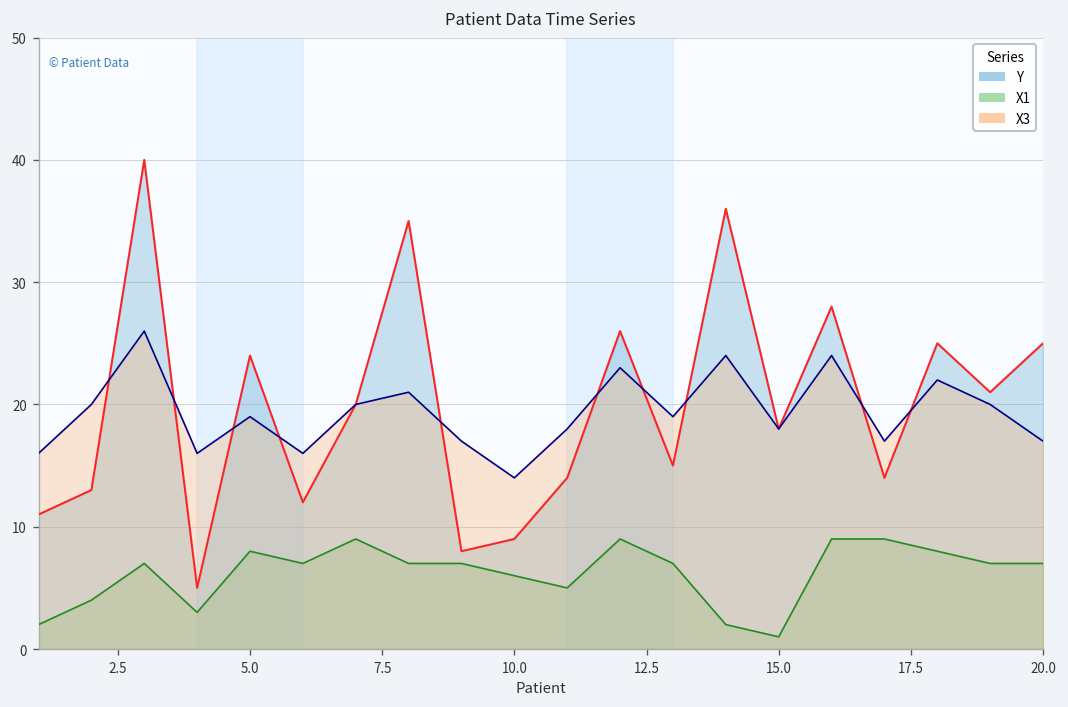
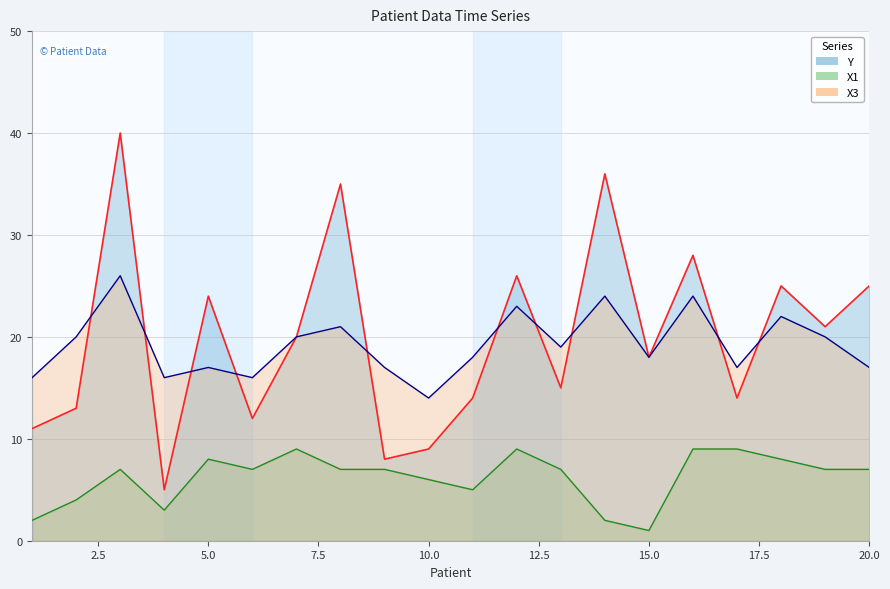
  {
    "X3": {
-     "5.0": 19,
+     "5.0": 17,
      "10.0": 14,
      "20.0": 17
    }
  }
